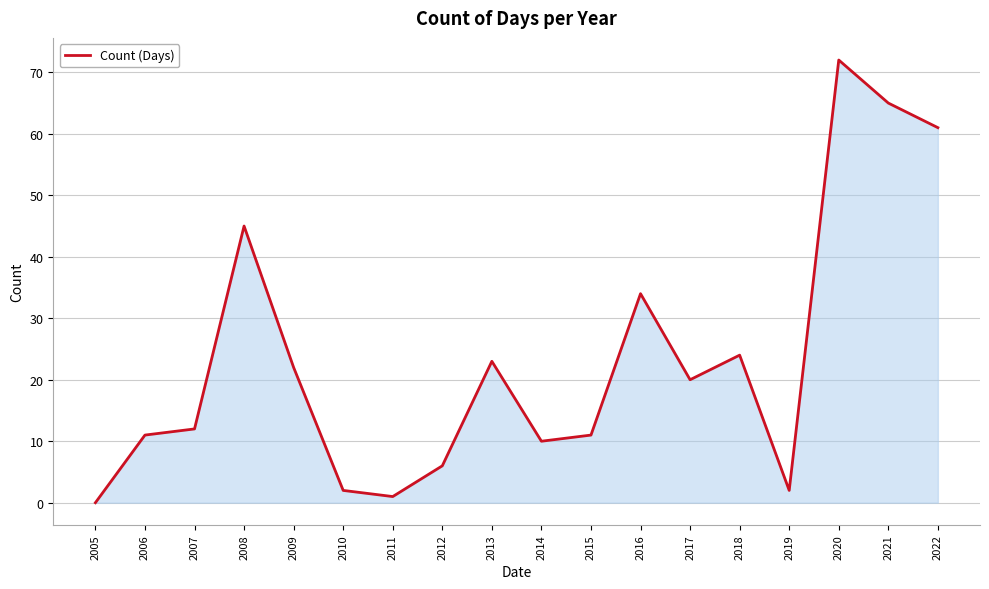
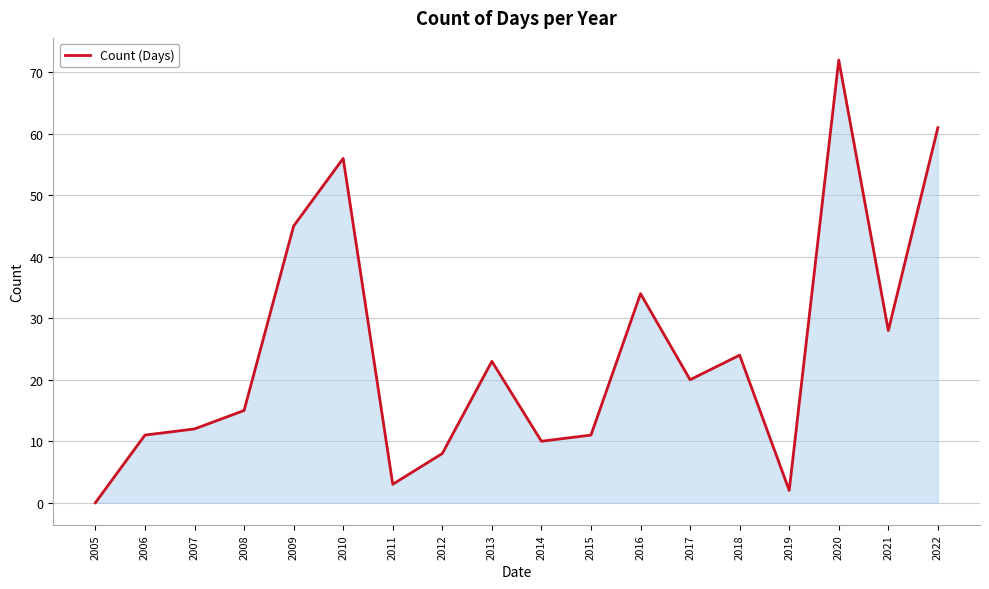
  {
    "2005": 0,
    "2006": 11,
    "2007": 12,
-   "2008": 45,
-   "2009": 22,
-   "2010": 2,
-   "2011": 1,
-   "2012": 6,
+   "2008": 15,
+   "2009": 45,
+   "2010": 56,
+   "2011": 3,
+   "2012": 8,
    "2013": 23,
    "2014": 10,
    "2015": 11,
    "2016": 34,
    "2017": 20,
    "2018": 24,
    "2019": 2,
    "2020": 72,
-   "2021": 65,
+   "2021": 28,
    "2022": 61
  }
